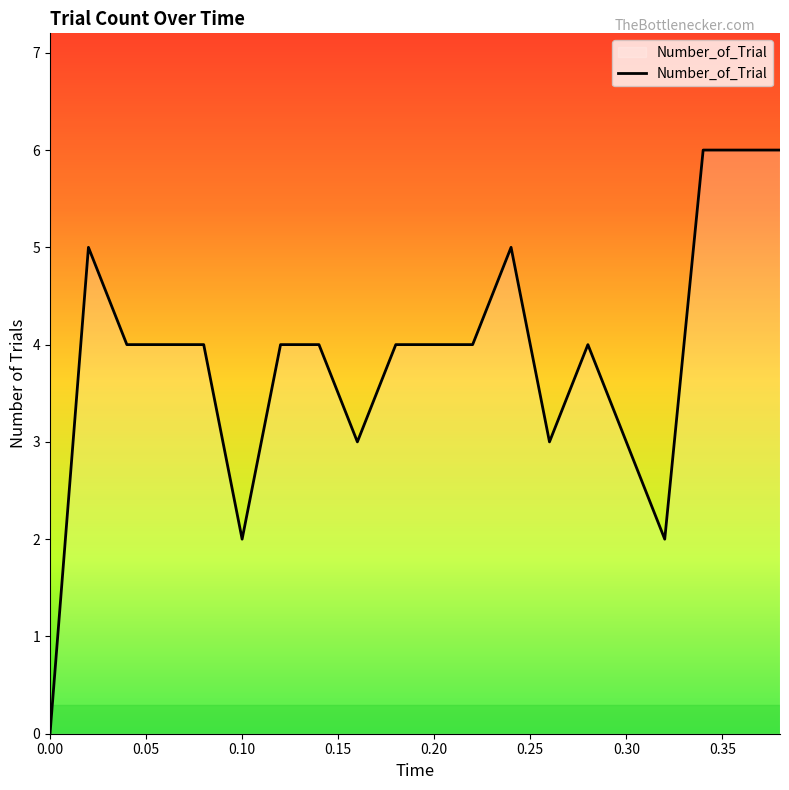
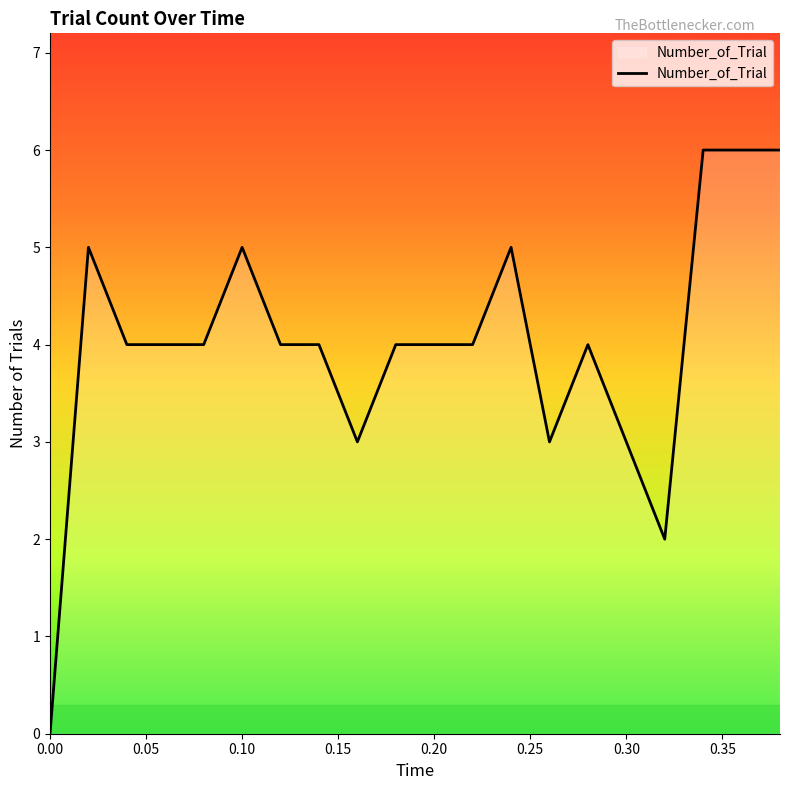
  {
    "0.00": 0,
-   "0.10": 2,
+   "0.10": 5,
    "0.20": 4,
    "0.30": 3
  }
